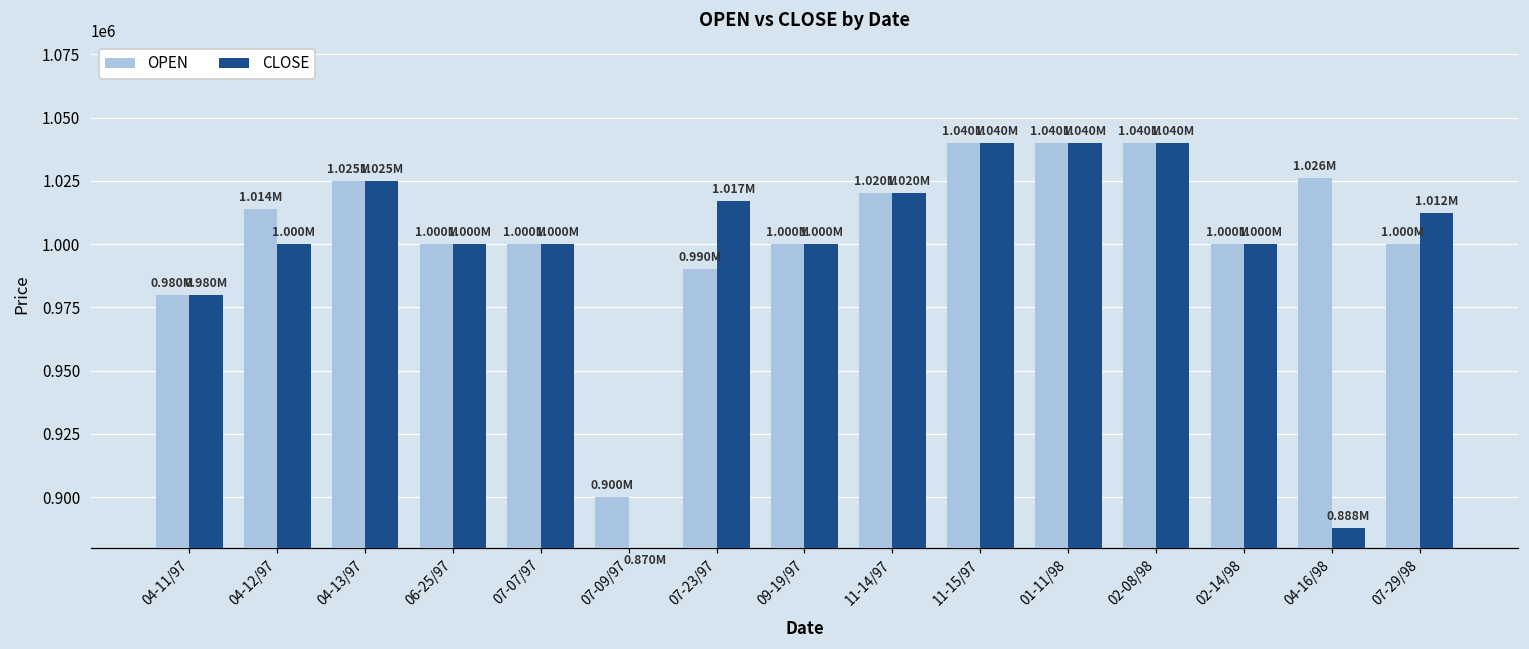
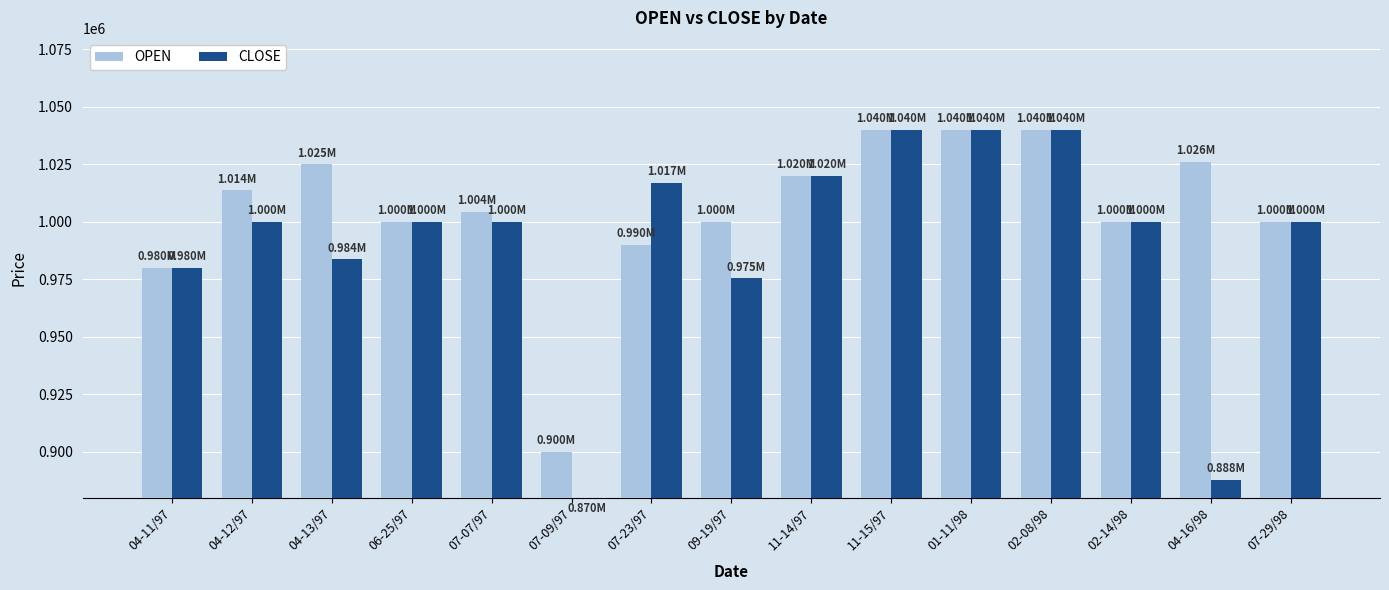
  {
    "OPEN": {
      "04-12/97": "1.014M",
      "04-13/97": "1.025M",
-     "07-07/97": "1.000M",
+     "07-07/97": "1.004M",
      "07-09/97": "0.900M",
      "07-23/97": "0.990M",
      "09-19/97": "1.000M",
      "04-16/98": "1.026M"
    },
    "CLOSE": {
      "04-12/97": "1.000M",
-     "04-13/97": "1.025M",
+     "04-13/97": "0.984M",
      "07-07/97": "1.000M",
      "07-23/97": "1.017M",
-     "09-19/97": "1.000M",
+     "09-19/97": "0.975M",
      "04-16/98": "0.888M",
-     "07-29/98": "1.012M"
+     "07-29/98": "1.000M"
    }
  }
